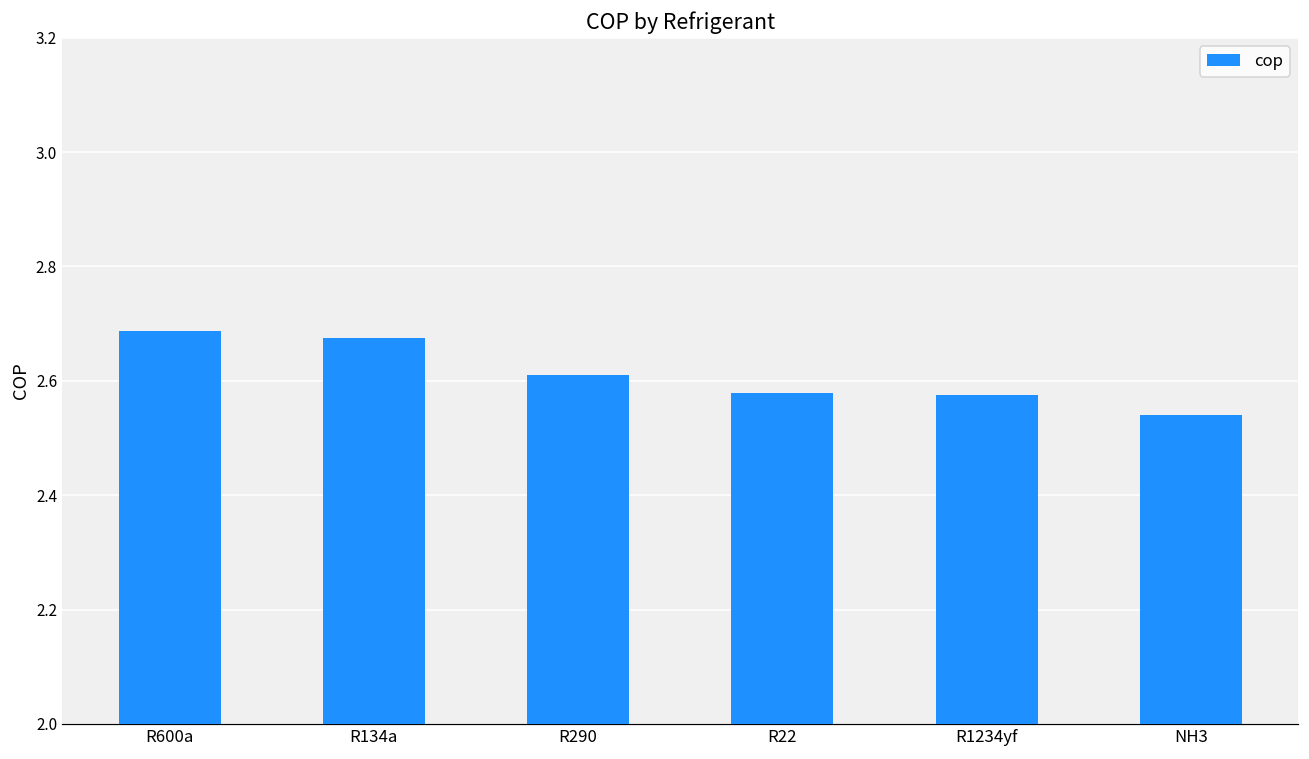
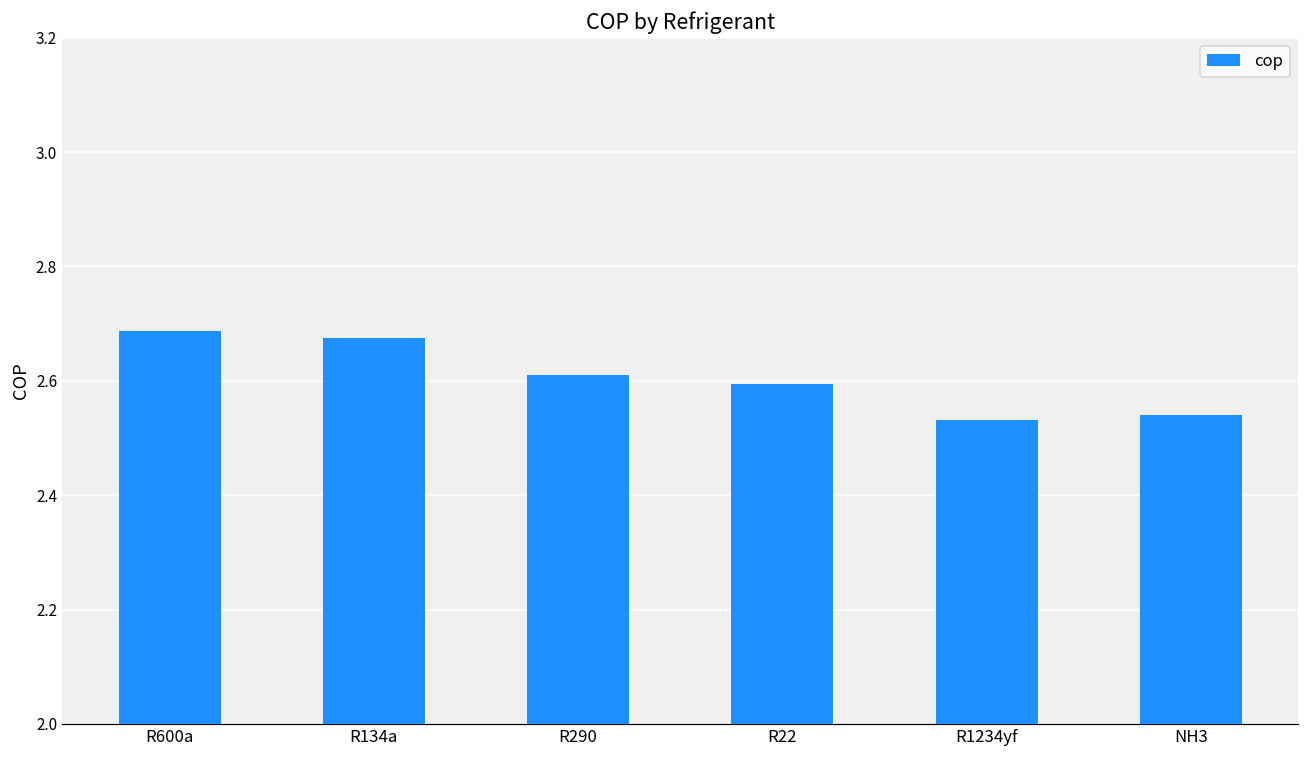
  {
    "R600a": 2.69,
    "R134a": 2.68,
    "R290": 2.61,
-   "R22": 2.58,
-   "R1234yf": 2.58,
+   "R22": 2.60,
+   "R1234yf": 2.53,
    "NH3": 2.54
  }
